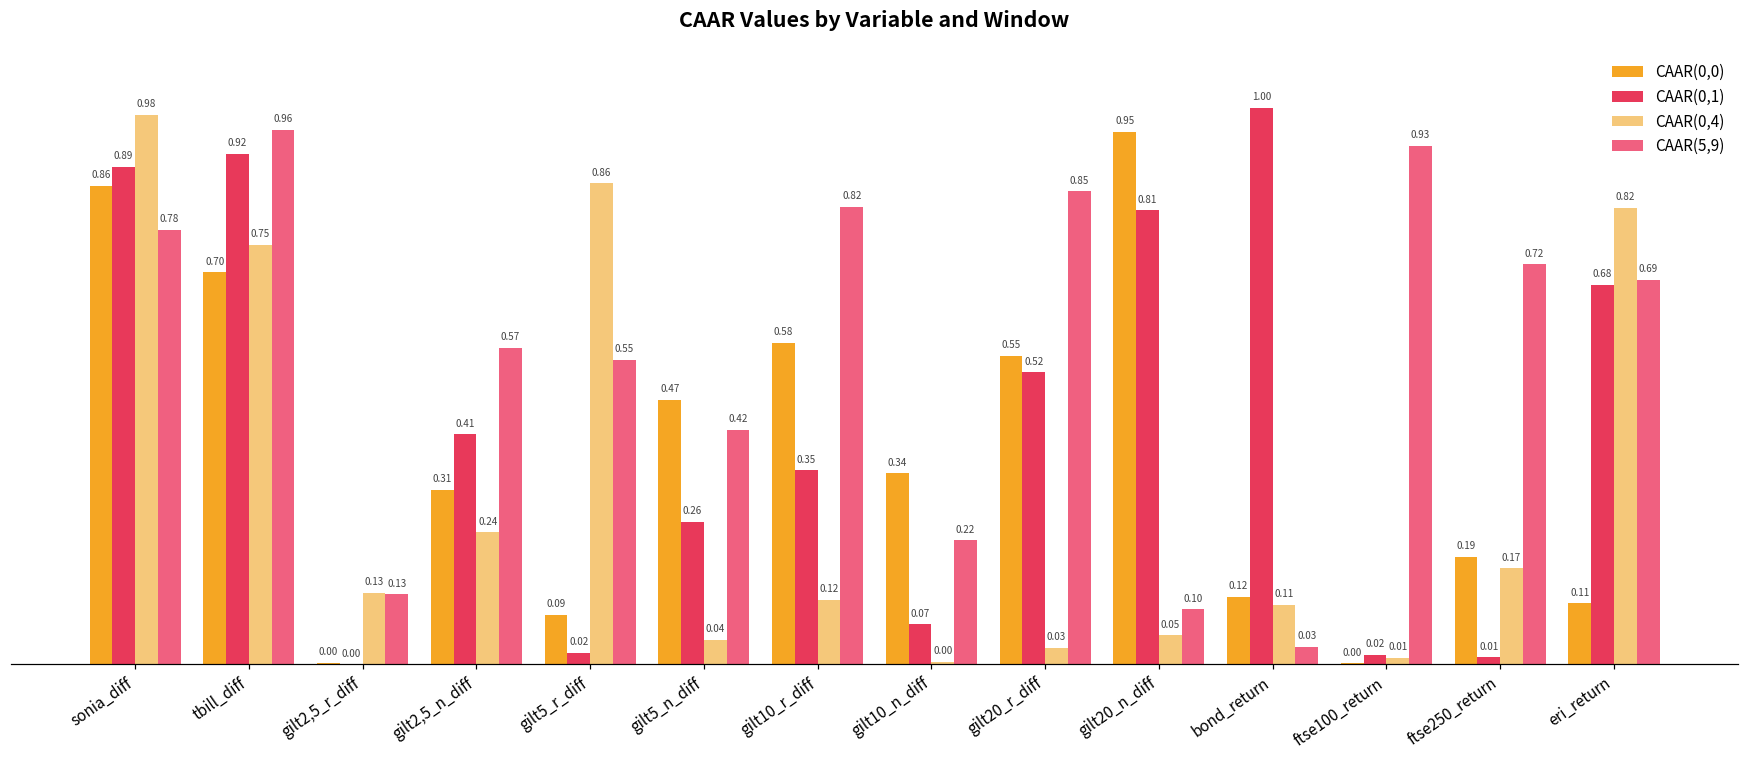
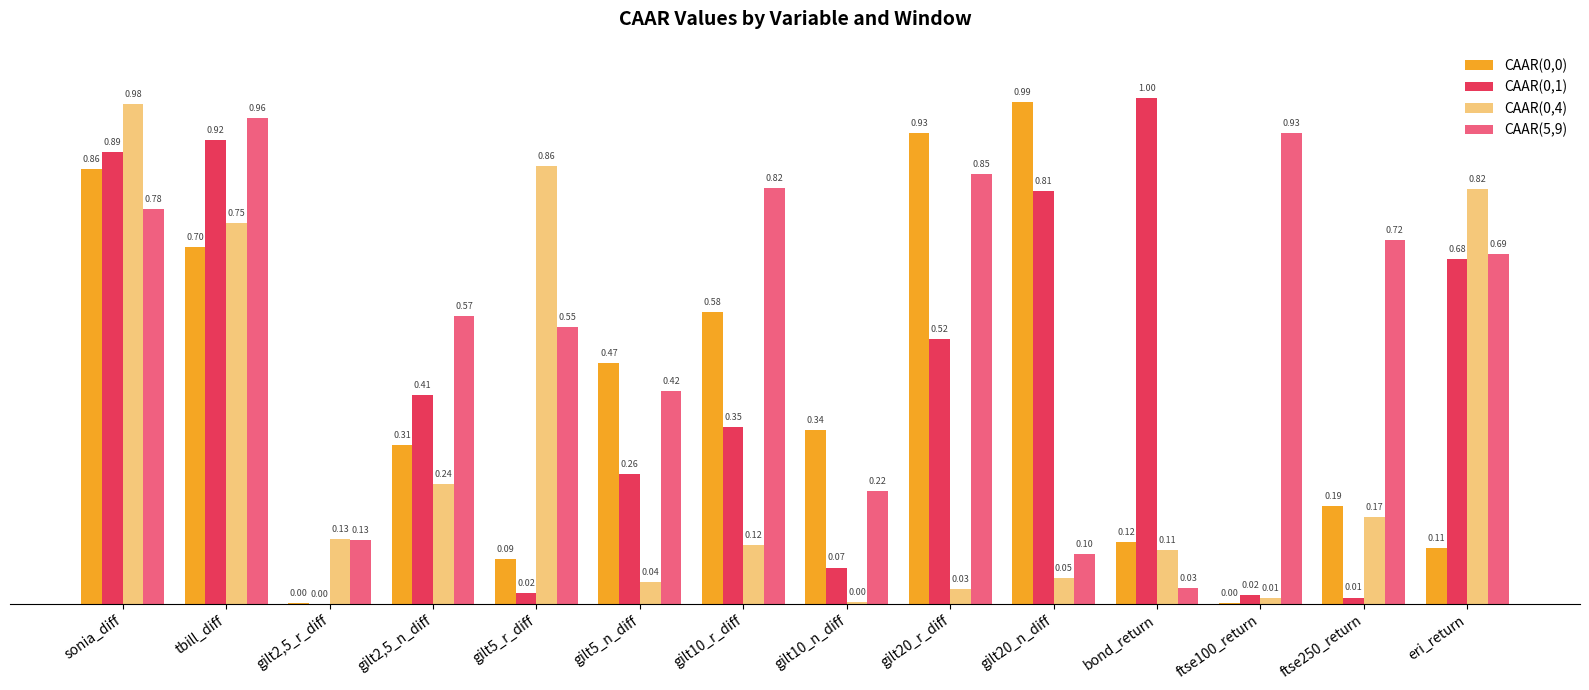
  {
    "CAAR(0,0)": {
      "sonia_diff": 0.86,
      "tbill_diff": 0.70,
      "gilt2,5_r_diff": 0.00,
      "gilt2,5_n_diff": 0.31,
      "gilt5_r_diff": 0.09,
      "gilt5_n_diff": 0.47,
      "gilt10_r_diff": 0.58,
      "gilt10_n_diff": 0.34,
-     "gilt20_r_diff": 0.55,
-     "gilt20_n_diff": 0.95,
+     "gilt20_r_diff": 0.93,
+     "gilt20_n_diff": 0.99,
      "bond_return": 0.12,
      "ftse100_return": 0.00,
      "ftse250_return": 0.19,
      "eri_return": 0.11
    },
    "CAAR(0,4)": {
      "sonia_diff": 0.98,
      "tbill_diff": 0.75,
      "gilt2,5_r_diff": 0.13,
      "gilt2,5_n_diff": 0.24,
      "gilt5_r_diff": 0.86,
      "gilt5_n_diff": 0.04,
      "gilt10_r_diff": 0.12,
      "gilt10_n_diff": 0.00,
      "gilt20_r_diff": 0.03,
      "gilt20_n_diff": 0.05,
      "bond_return": 0.11,
      "ftse100_return": 0.01,
      "ftse250_return": 0.17,
      "eri_return": 0.82
    }
  }
